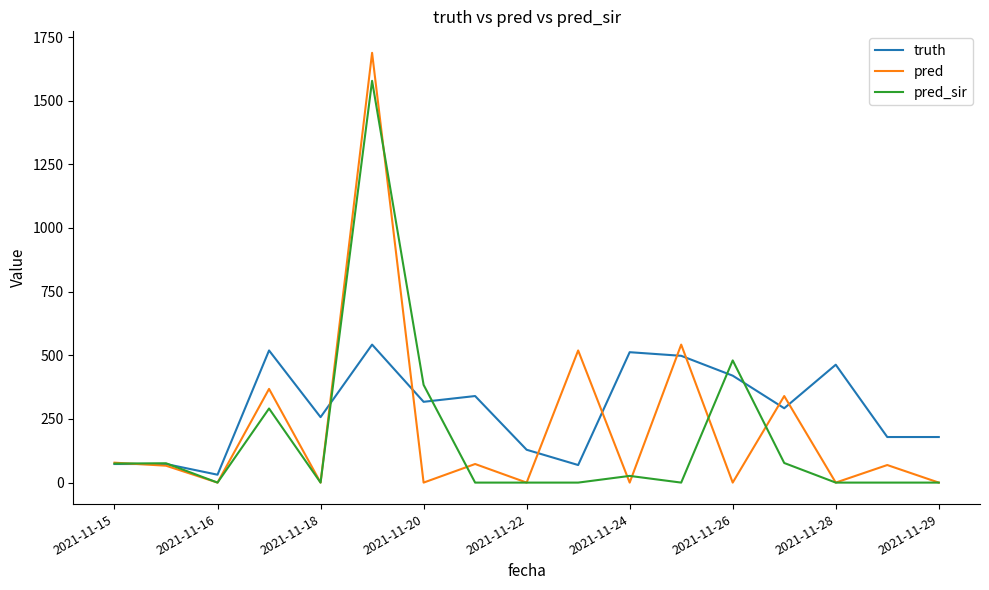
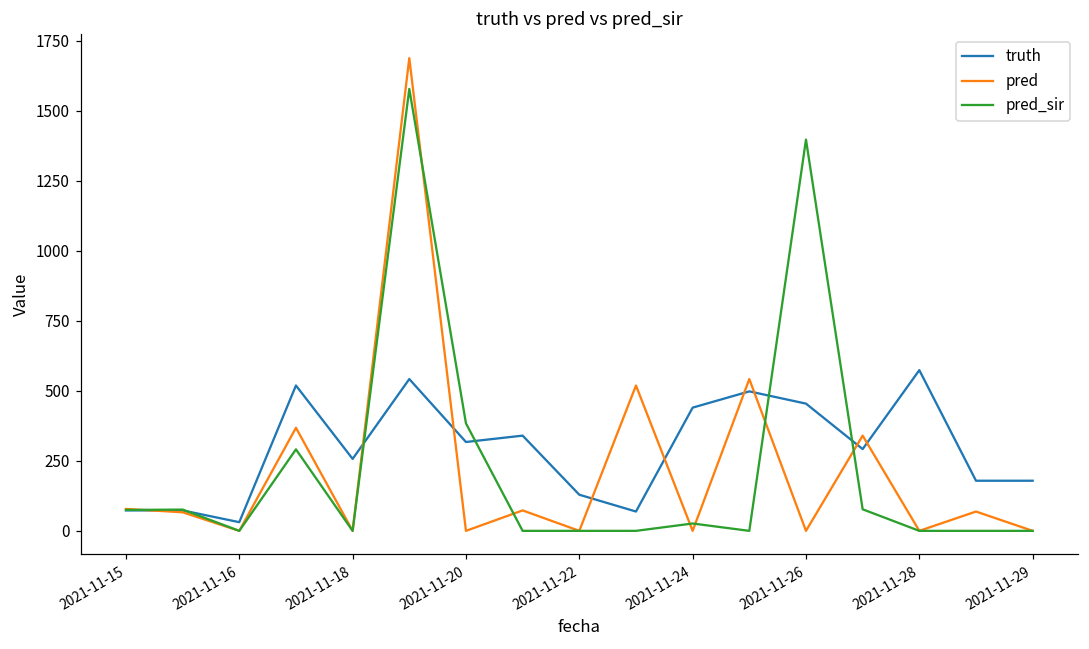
  {
    "truth": {
      "2021-11-16": 30,
      "2021-11-18": 260,
      "2021-11-20": 320,
      "2021-11-22": 130,
-     "2021-11-24": 510,
-     "2021-11-26": 420,
-     "2021-11-28": 460
+     "2021-11-24": 440,
+     "2021-11-26": 450,
+     "2021-11-28": 570
    },
    "pred": {
      "2021-11-20": 0,
      "2021-11-24": 0,
      "2021-11-26": 0
    },
    "pred_sir": {
      "2021-11-20": 380,
      "2021-11-24": 30,
-     "2021-11-26": 480
+     "2021-11-26": 1400
    }
  }
